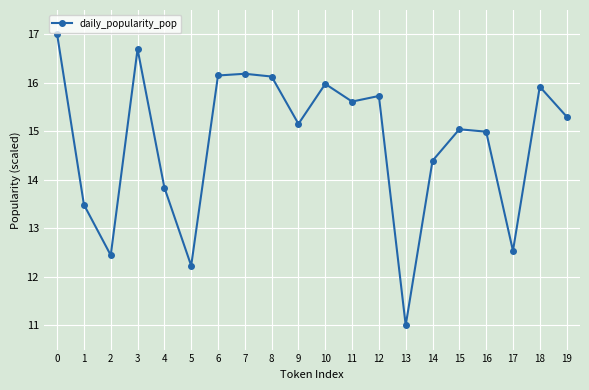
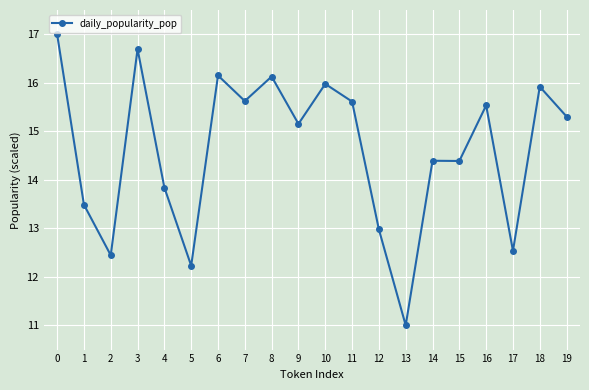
  {
    "0": 17.0,
    "1": 13.5,
    "2": 12.4,
    "3": 16.7,
    "4": 13.8,
    "5": 12.2,
    "6": 16.1,
-   "7": 16.2,
+   "7": 15.6,
    "8": 16.1,
    "9": 15.2,
    "10": 16.0,
    "11": 15.6,
-   "12": 15.7,
+   "12": 13.0,
    "13": 11.0,
    "14": 14.4,
-   "15": 15.0,
-   "16": 15.0,
+   "15": 14.4,
+   "16": 15.5,
    "17": 12.5,
    "18": 15.9,
    "19": 15.3
  }
